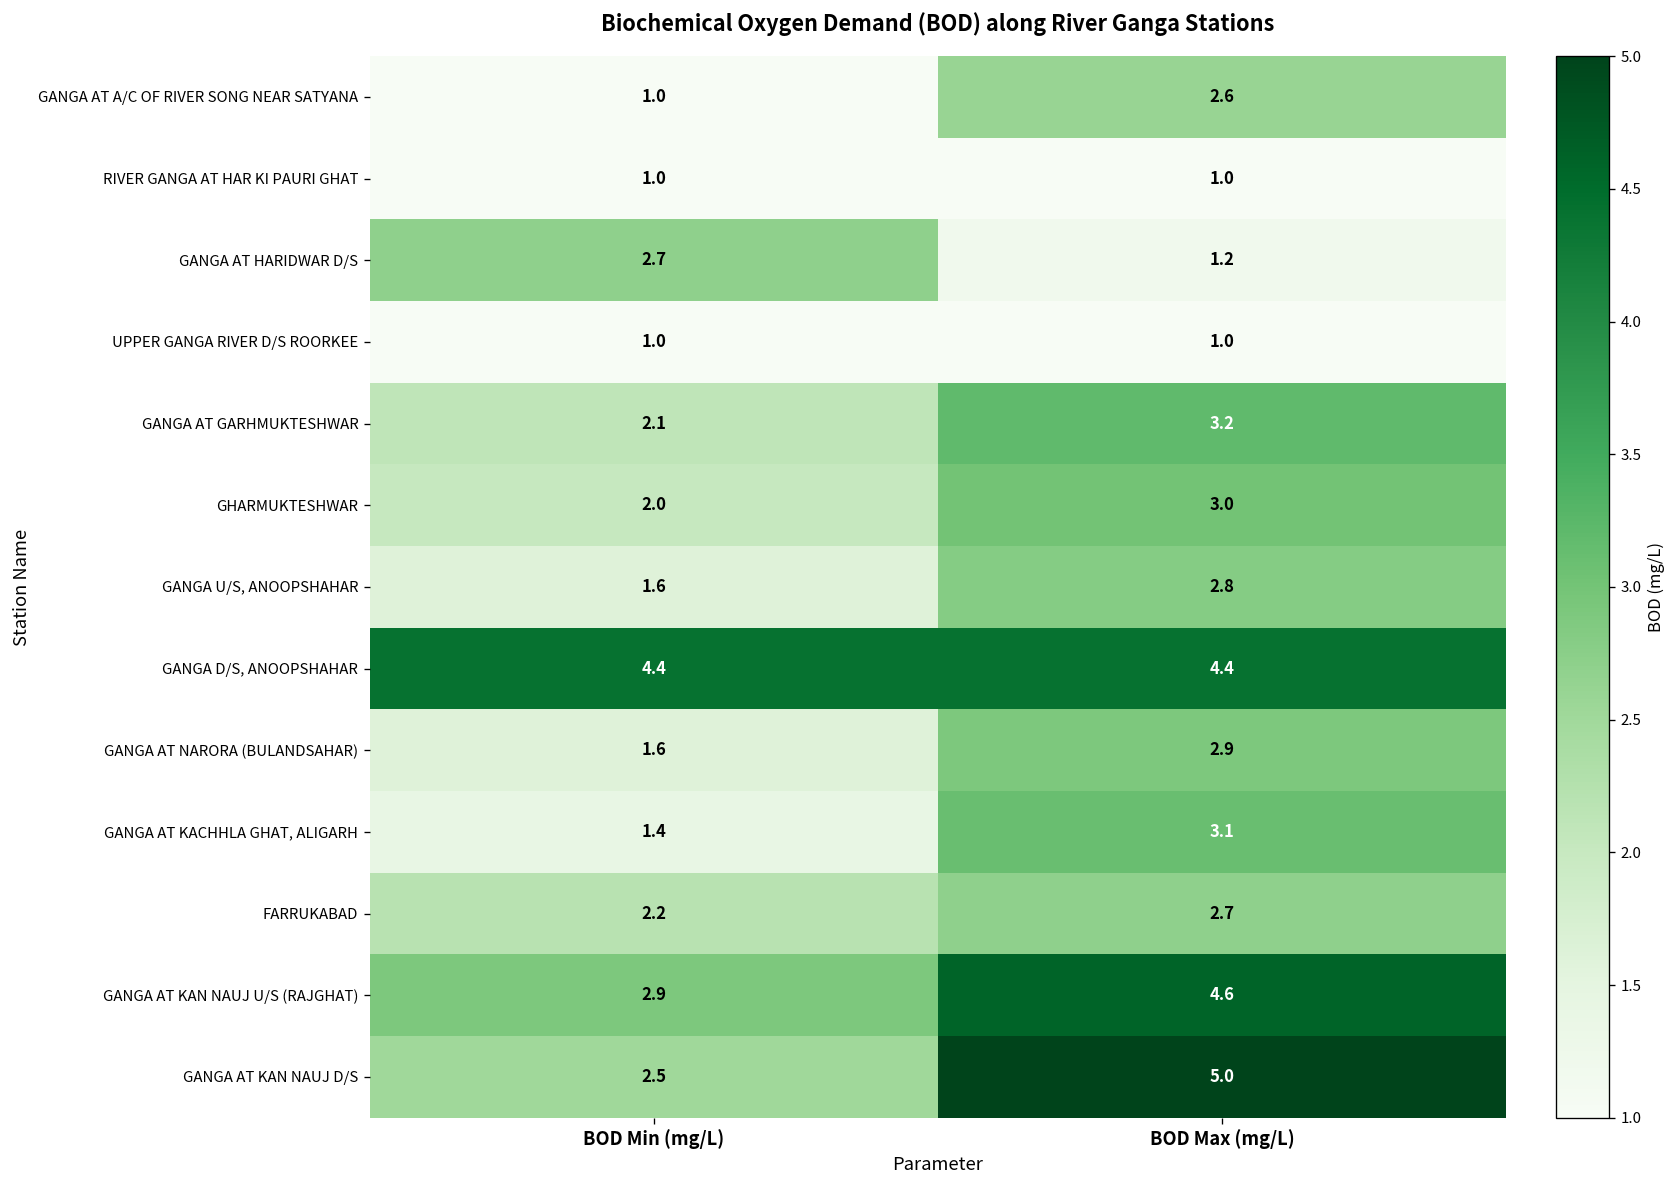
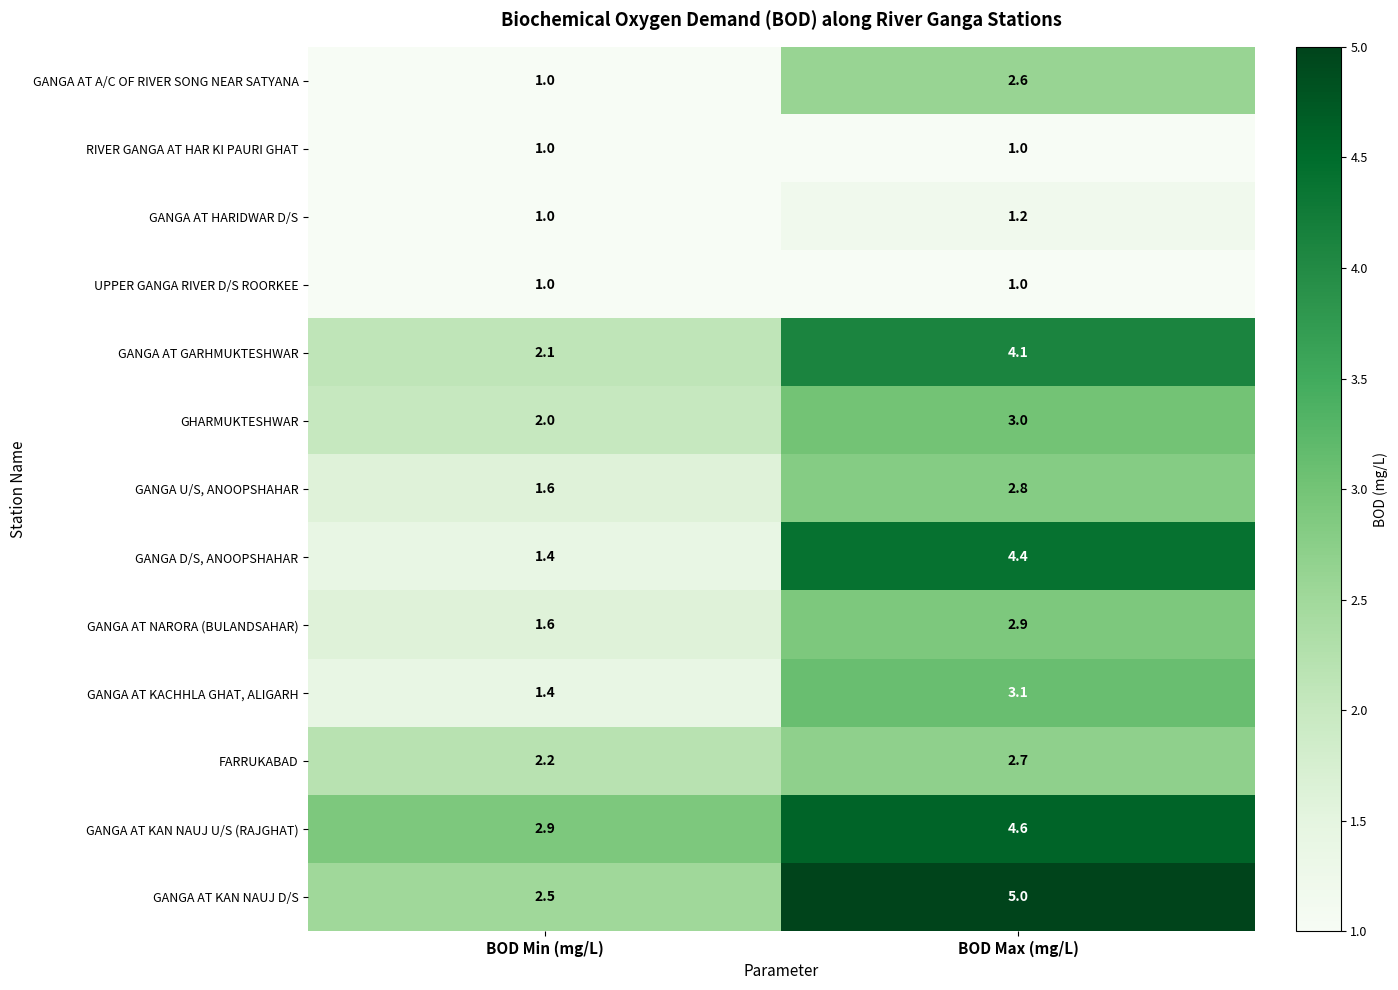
  {
    "GANGA AT A/C OF RIVER SONG NEAR SATYANA": {
      "BOD Min (mg/L)": 1.0,
      "BOD Max (mg/L)": 2.6
    },
    "RIVER GANGA AT HAR KI PAURI GHAT": {
      "BOD Min (mg/L)": 1.0,
      "BOD Max (mg/L)": 1.0
    },
    "GANGA AT HARIDWAR D/S": {
-     "BOD Min (mg/L)": 2.7,
+     "BOD Min (mg/L)": 1.0,
      "BOD Max (mg/L)": 1.2
    },
    "UPPER GANGA RIVER D/S ROORKEE": {
      "BOD Min (mg/L)": 1.0,
      "BOD Max (mg/L)": 1.0
    },
    "GANGA AT GARHMUKTESHWAR": {
      "BOD Min (mg/L)": 2.1,
-     "BOD Max (mg/L)": 3.2
+     "BOD Max (mg/L)": 4.1
    },
    "GHARMUKTESHWAR": {
      "BOD Min (mg/L)": 2.0,
      "BOD Max (mg/L)": 3.0
    },
    "GANGA U/S, ANOOPSHAHAR": {
      "BOD Min (mg/L)": 1.6,
      "BOD Max (mg/L)": 2.8
    },
    "GANGA D/S, ANOOPSHAHAR": {
-     "BOD Min (mg/L)": 4.4,
+     "BOD Min (mg/L)": 1.4,
      "BOD Max (mg/L)": 4.4
    },
    "GANGA AT NARORA (BULANDSAHAR)": {
      "BOD Min (mg/L)": 1.6,
      "BOD Max (mg/L)": 2.9
    },
    "GANGA AT KACHHLA GHAT, ALIGARH": {
      "BOD Min (mg/L)": 1.4,
      "BOD Max (mg/L)": 3.1
    },
    "FARRUKABAD": {
      "BOD Min (mg/L)": 2.2,
      "BOD Max (mg/L)": 2.7
    },
    "GANGA AT KAN NAUJ U/S (RAJGHAT)": {
      "BOD Min (mg/L)": 2.9,
      "BOD Max (mg/L)": 4.6
    },
    "GANGA AT KAN NAUJ D/S": {
      "BOD Min (mg/L)": 2.5,
      "BOD Max (mg/L)": 5.0
    }
  }
